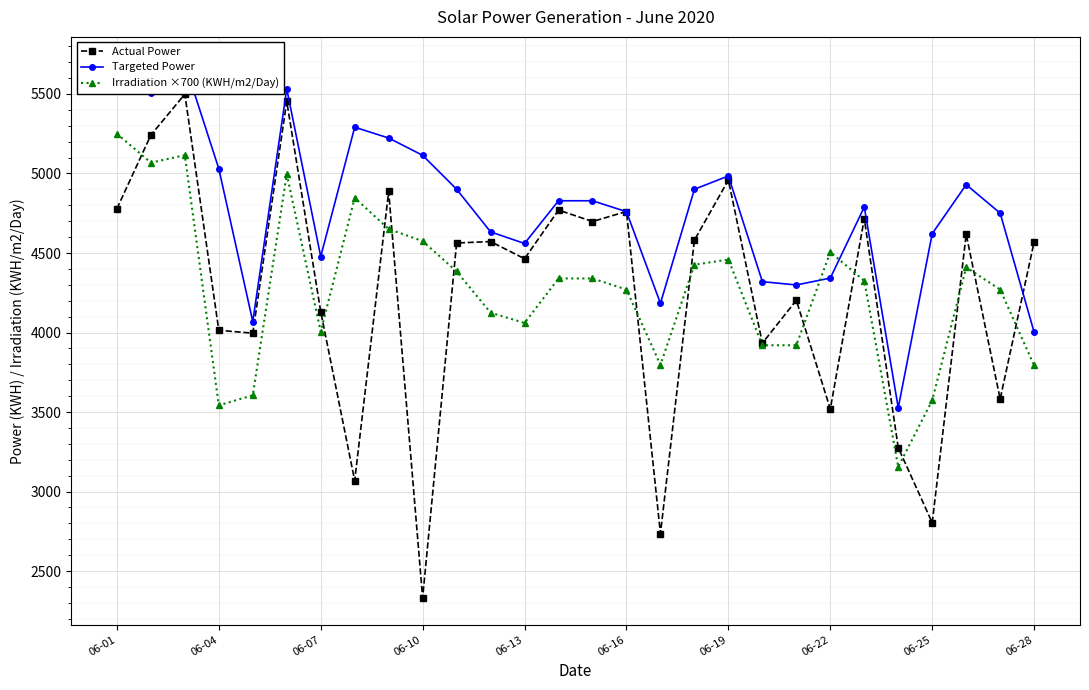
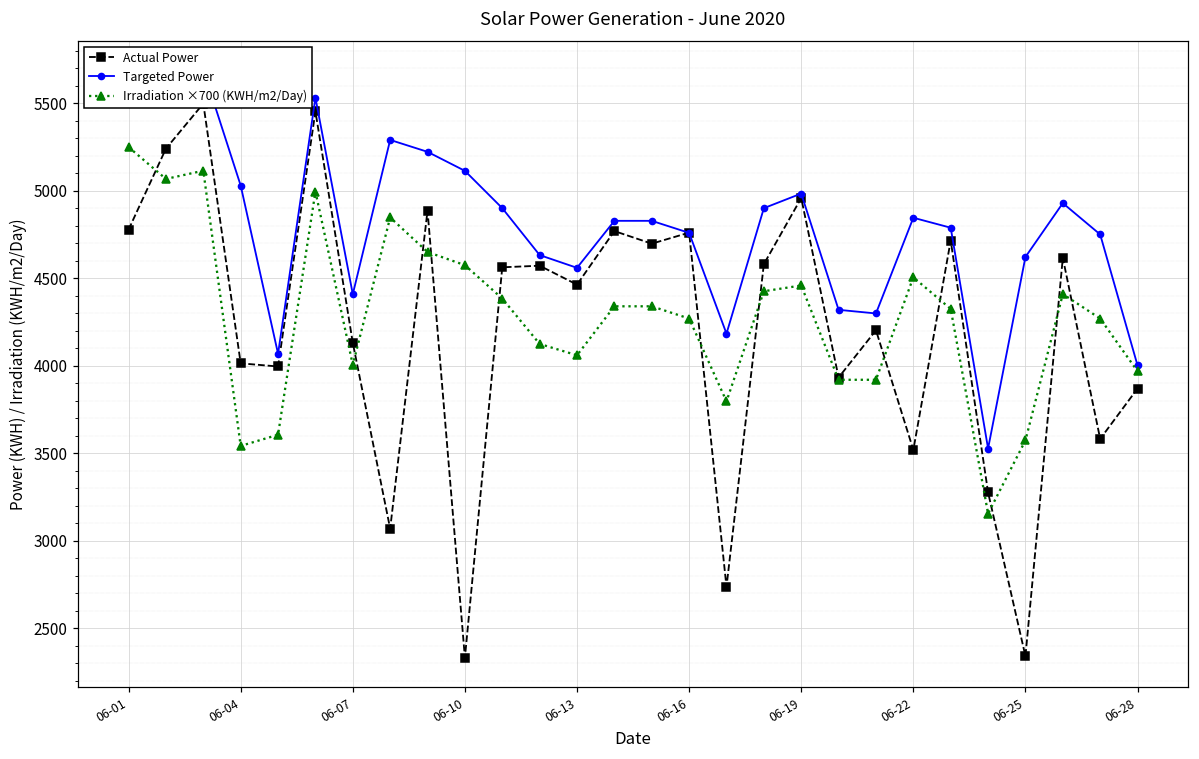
  {
    "Actual Power": {
      "06-01": 4780,
      "06-04": 4010,
      "06-07": 4130,
      "06-10": 2330,
      "06-13": 4460,
      "06-19": 4960,
      "06-22": 3520,
-     "06-25": 2800,
-     "06-28": 4570
+     "06-25": 2340,
+     "06-28": 3870
    },
    "Targeted Power": {
      "06-04": 5030,
-     "06-07": 4480,
+     "06-07": 4410,
      "06-10": 5110,
      "06-13": 4560,
      "06-19": 4980,
-     "06-22": 4340,
+     "06-22": 4850,
      "06-25": 4620,
      "06-28": 4000
    },
    "Irradiation ×700 (KWH/m2/Day)": {
      "06-01": 5250,
      "06-04": 3540,
      "06-07": 4010,
      "06-10": 4580,
      "06-13": 4060,
      "06-16": 4270,
      "06-19": 4460,
      "06-22": 4510,
      "06-25": 3570,
-     "06-28": 3790
+     "06-28": 3970
    }
  }
